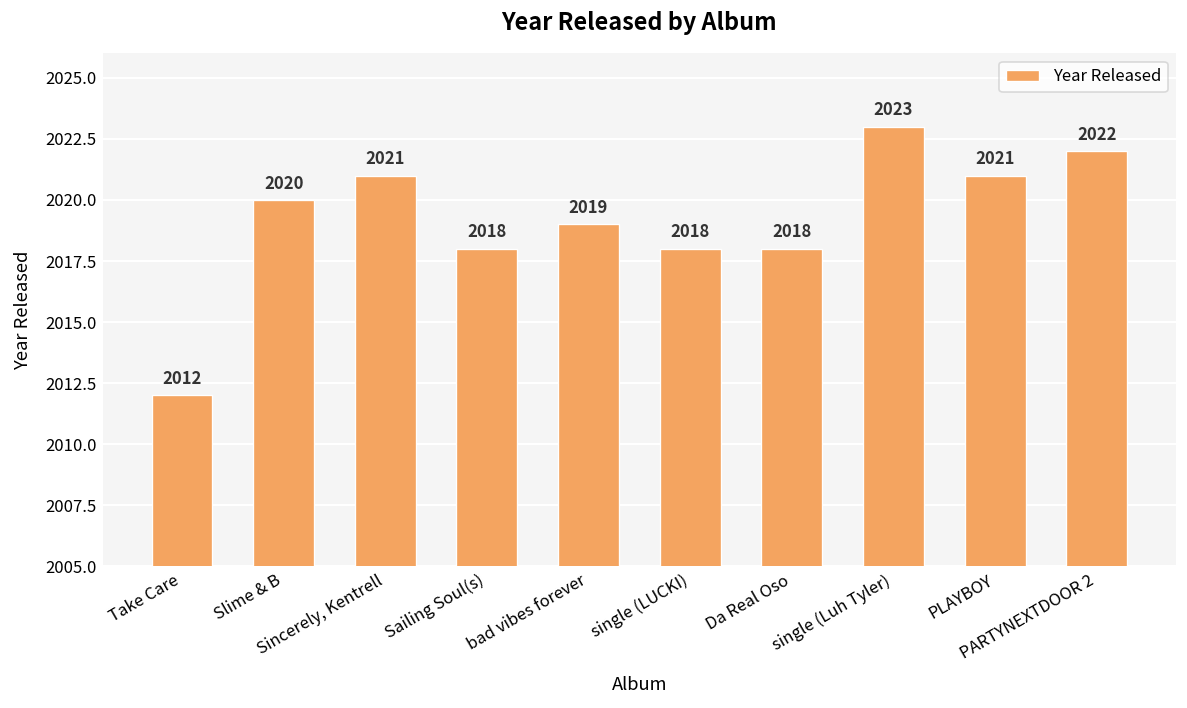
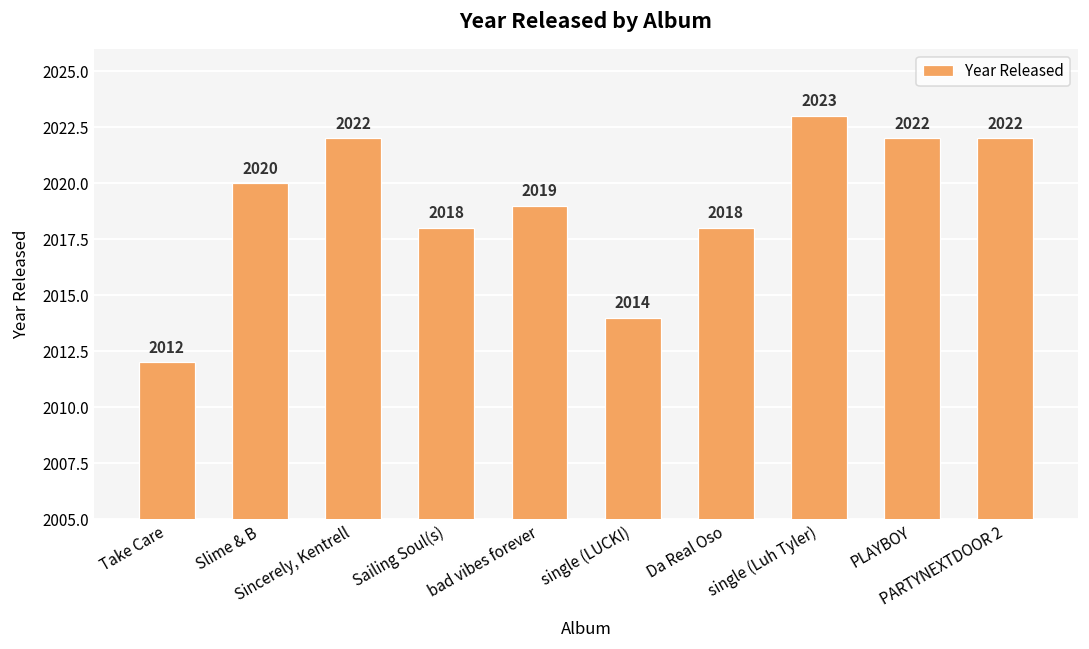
  {
    "Take Care": 2012,
    "Slime & B": 2020,
-   "Sincerely, Kentrell": 2021,
+   "Sincerely, Kentrell": 2022,
    "Sailing Soul(s)": 2018,
    "bad vibes forever": 2019,
-   "single (LUCKI)": 2018,
+   "single (LUCKI)": 2014,
    "Da Real Oso": 2018,
    "single (Luh Tyler)": 2023,
-   "PLAYBOY": 2021,
+   "PLAYBOY": 2022,
    "PARTYNEXTDOOR 2": 2022
  }
